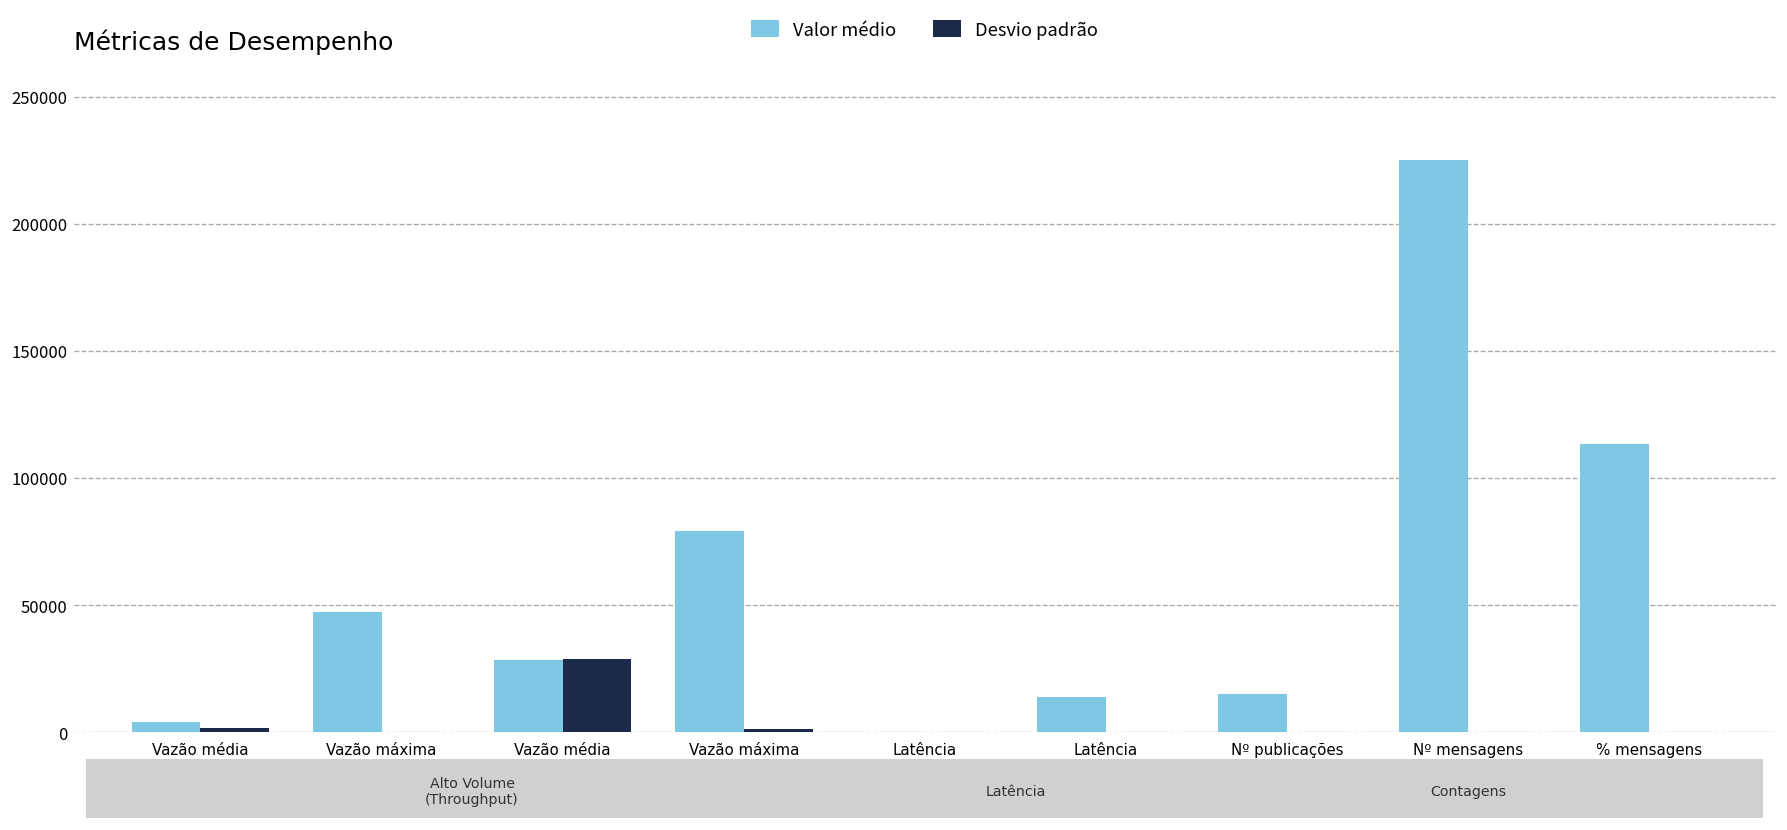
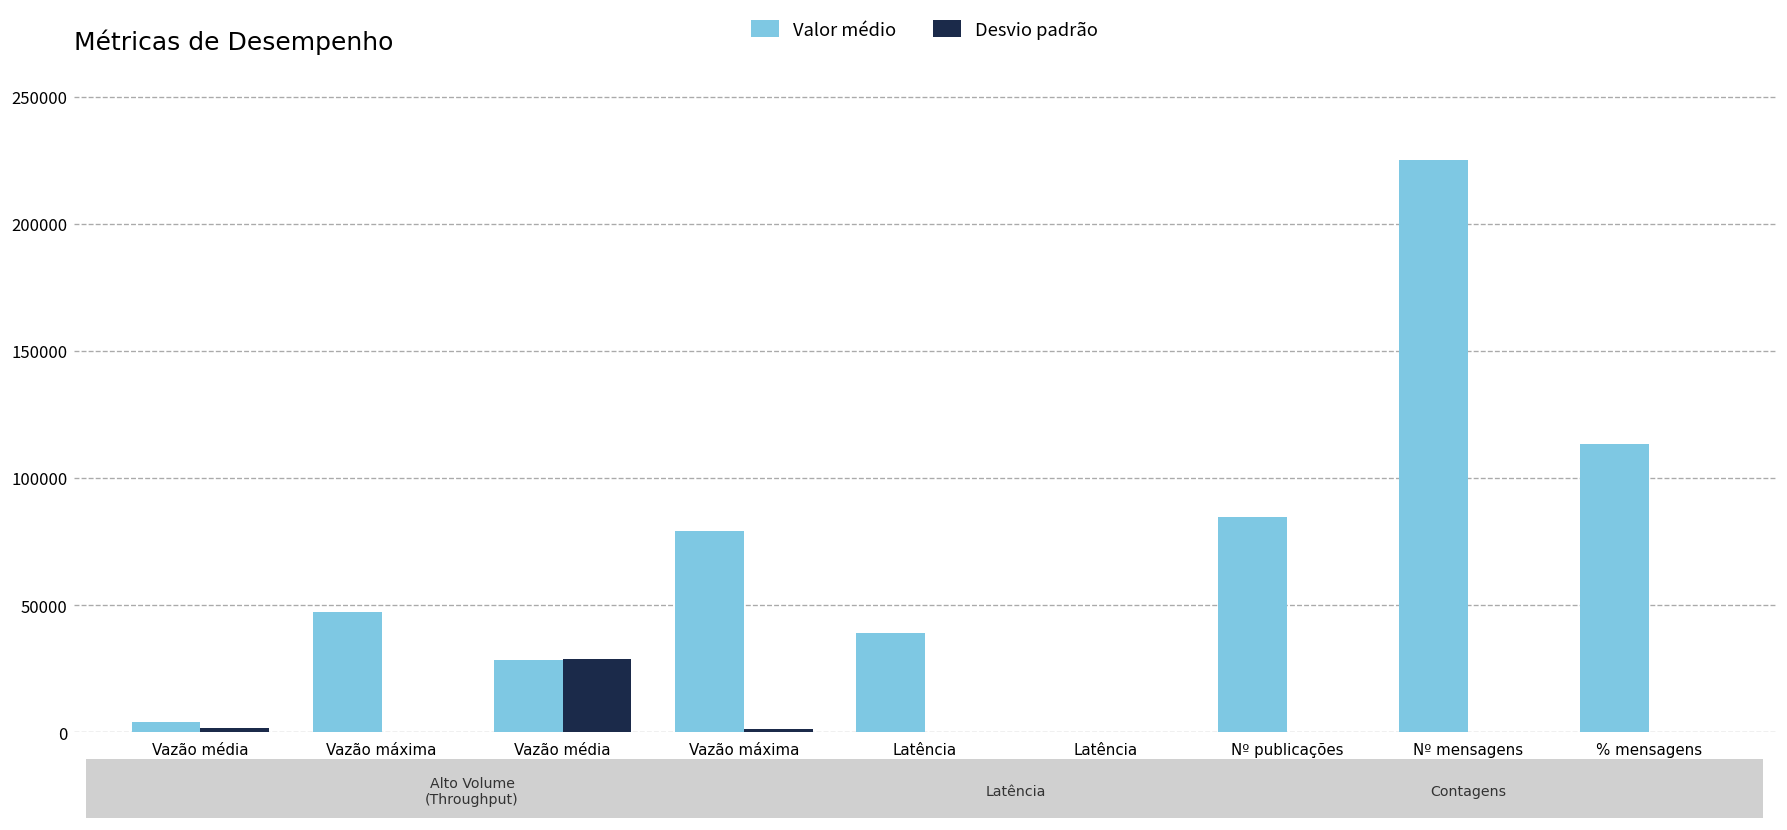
  {
    "Valor médio": {
      "Vazão média (publisher)": 4000,
      "Vazão máxima (publisher)": 47000,
      "Vazão média (subscriber)": 28000,
      "Vazão máxima (subscriber)": 79000,
-     "Latência média": 0,
-     "Latência máxima": 14000,
-     "Nº publicações": 15000,
+     "Latência média": 39000,
+     "Latência máxima": 0,
+     "Nº publicações": 85000,
      "Nº mensagens subscribers": 225000,
      "% mensagens entregues": 114000
    },
    "Desvio padrão": {
      "Vazão média (publisher)": 2000,
      "Vazão média (subscriber)": 29000,
      "Vazão máxima (subscriber)": 1000,
      "Nº publicações": 0,
      "Nº mensagens subscribers": 0,
      "% mensagens entregues": 0
    }
  }
